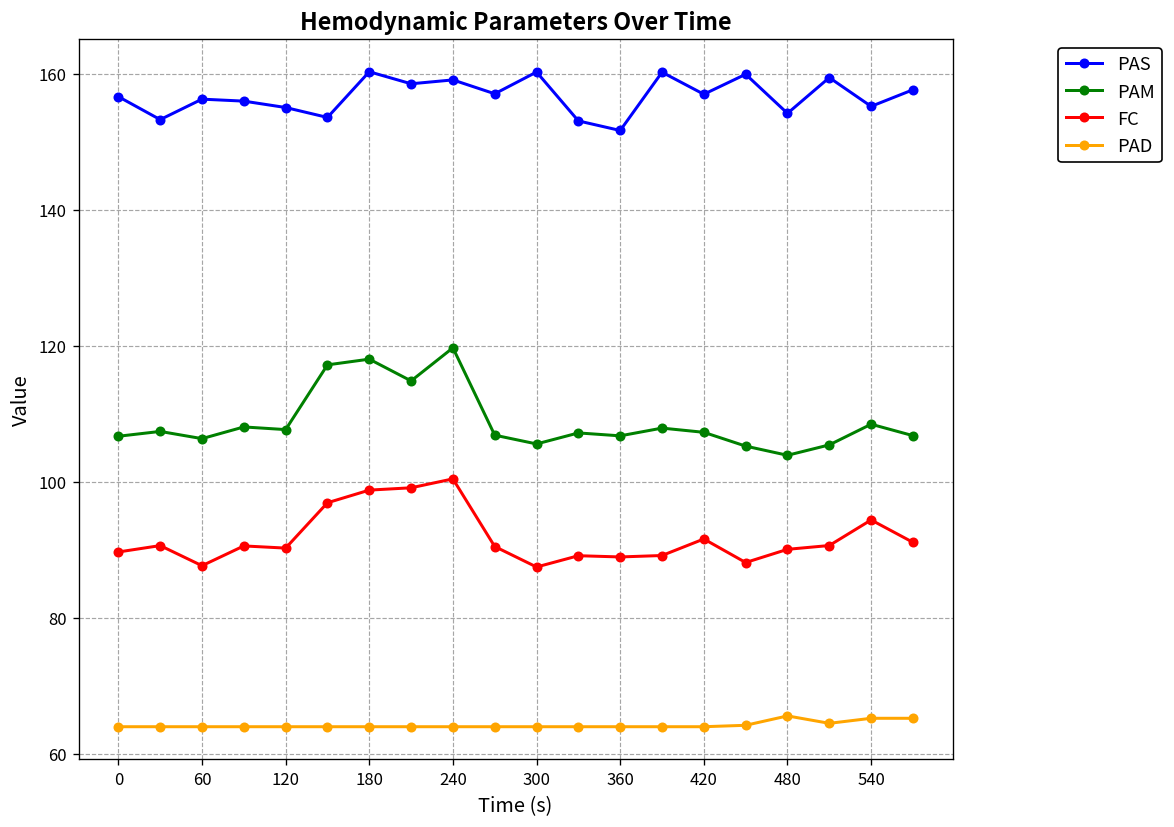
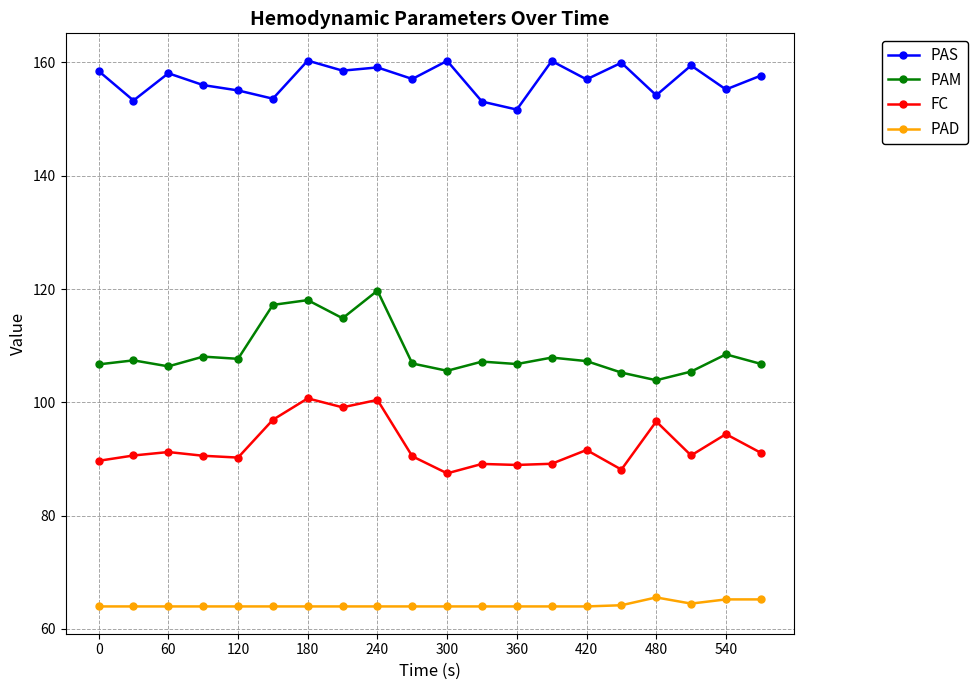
  {
    "PAS": {
-     "0": 157,
-     "60": 156,
+     "0": 158,
+     "60": 158,
      "120": 155,
      "180": 160,
      "240": 159,
      "300": 160,
      "360": 152,
      "420": 157,
      "480": 154,
      "540": 155
    },
    "PAM": {
      "0": 107,
      "60": 106,
      "120": 108,
      "180": 118,
      "240": 120,
      "300": 106,
      "360": 107,
      "420": 107,
      "480": 104,
      "540": 108
    },
    "FC": {
      "0": 90,
-     "60": 88,
+     "60": 91,
      "120": 90,
-     "180": 99,
+     "180": 101,
      "240": 100,
      "300": 87,
      "360": 89,
      "420": 92,
-     "480": 90,
+     "480": 97,
      "540": 94
    },
    "PAD": {
      "0": 64,
      "60": 64,
      "120": 64,
      "180": 64,
      "240": 64,
      "300": 64,
      "360": 64,
      "420": 64,
      "480": 66,
      "540": 65
    }
  }
